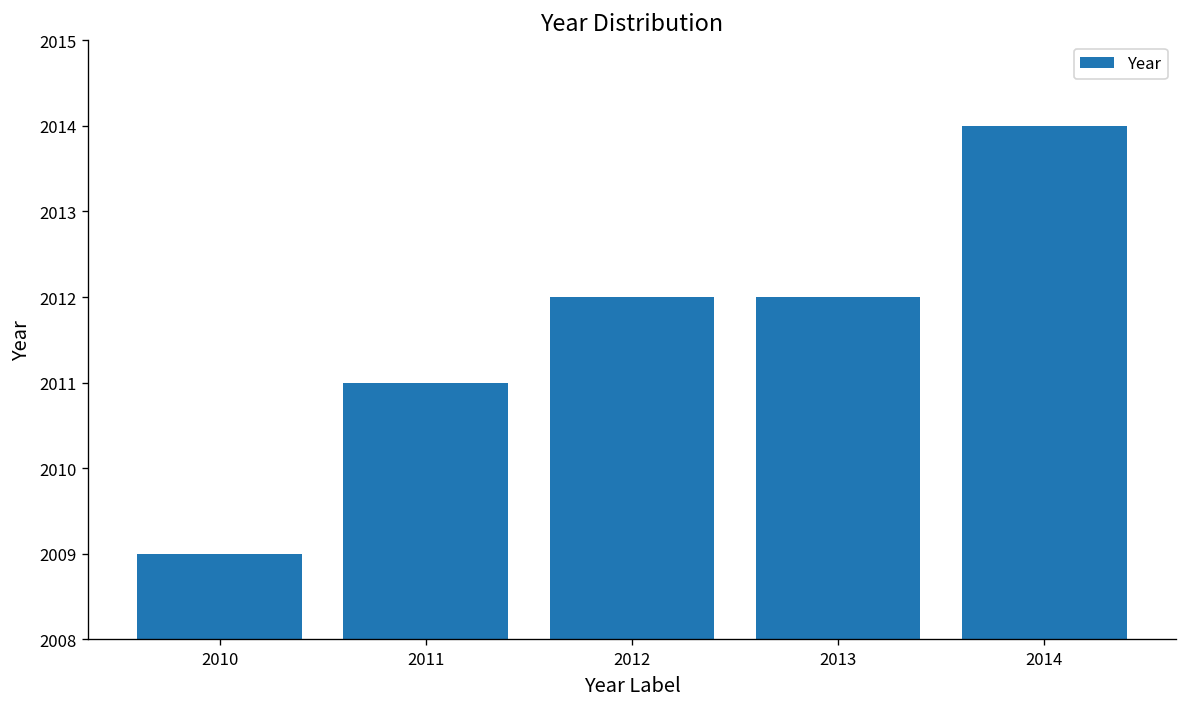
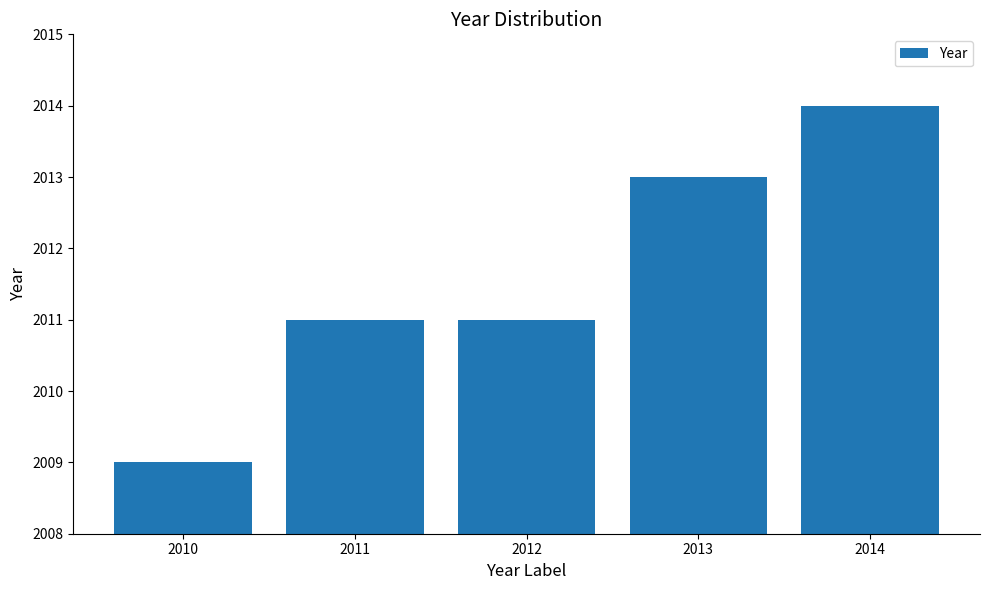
  {
    "2010": 2009,
    "2011": 2011,
-   "2012": 2012,
-   "2013": 2012,
+   "2012": 2011,
+   "2013": 2013,
    "2014": 2014
  }
